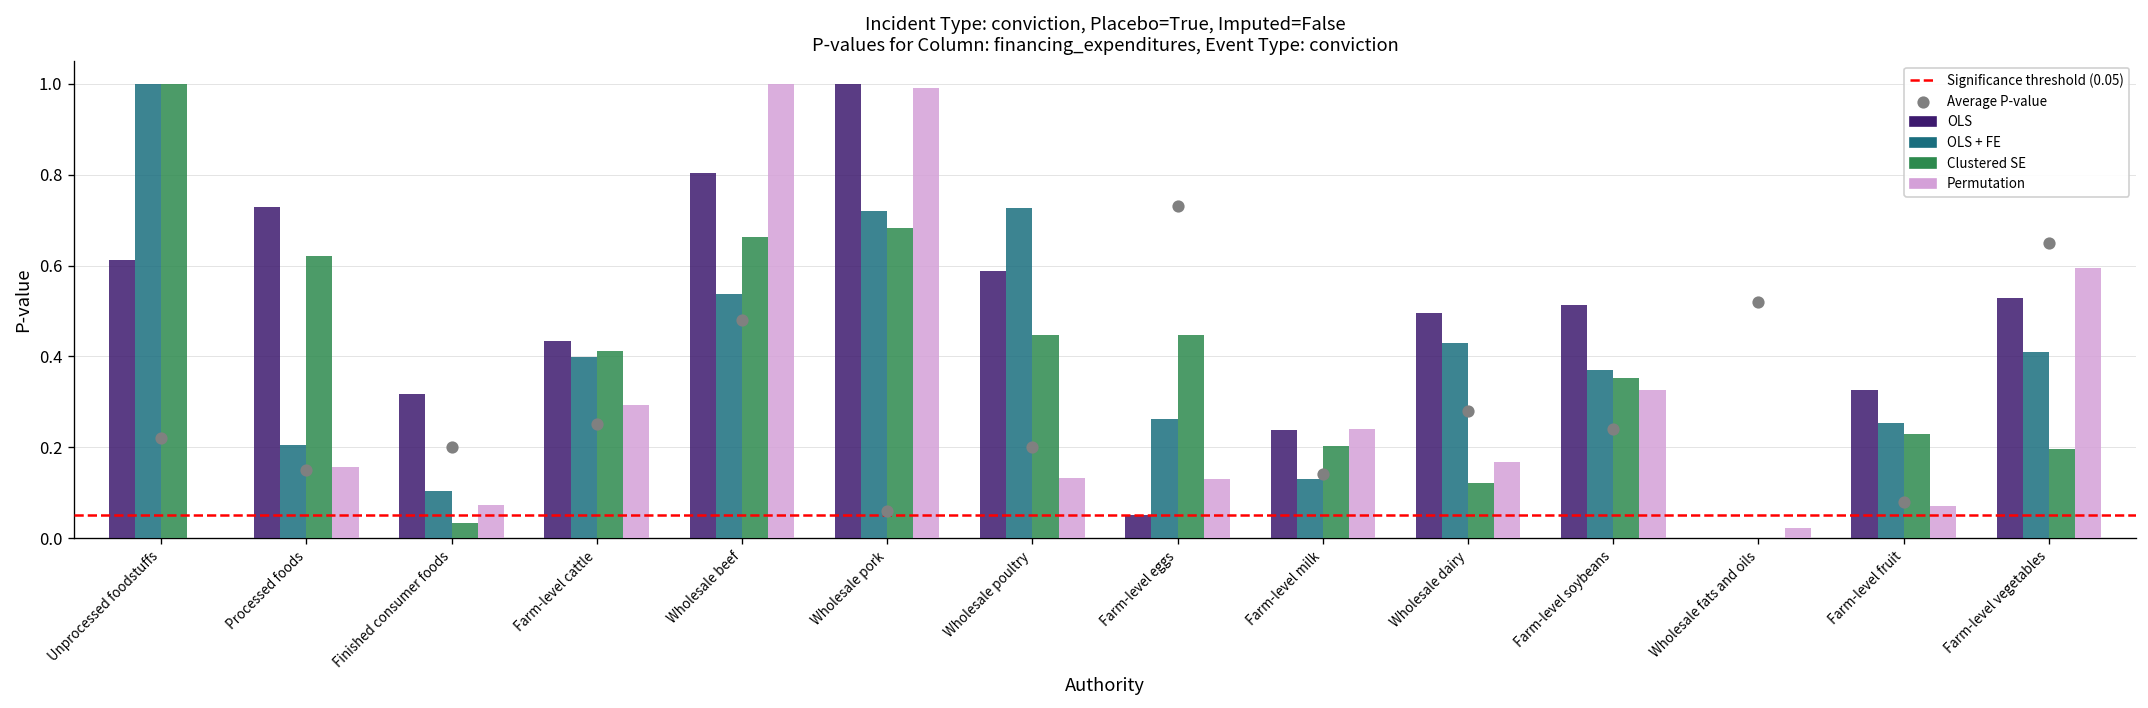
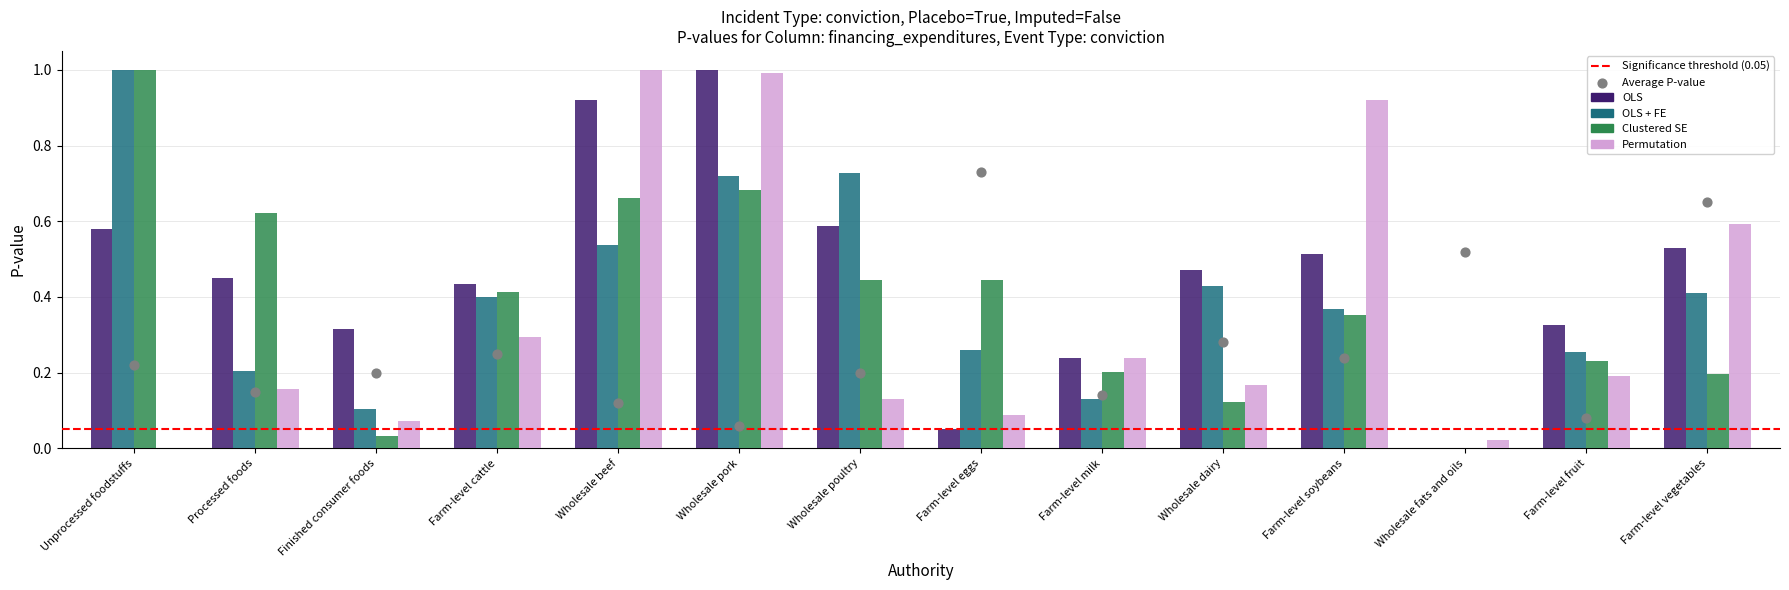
  {
    "OLS": {
-     "Unprocessed foodstuffs": 0.61,
-     "Processed foods": 0.73,
+     "Unprocessed foodstuffs": 0.58,
+     "Processed foods": 0.45,
      "Finished consumer foods": 0.32,
      "Farm-level cattle": 0.43,
-     "Wholesale beef": 0.80,
+     "Wholesale beef": 0.92,
      "Wholesale pork": 1.00,
      "Wholesale poultry": 0.59,
      "Farm-level eggs": 0.05,
      "Farm-level milk": 0.24,
-     "Wholesale dairy": 0.50,
+     "Wholesale dairy": 0.47,
      "Farm-level soybeans": 0.51,
      "Wholesale fats and oils": 0.00,
      "Farm-level fruit": 0.33,
      "Farm-level vegetables": 0.53
    },
    "Average P-value": {
-     "Wholesale beef": 0.48
+     "Wholesale beef": 0.12
    },
    "Permutation": {
      "Unprocessed foodstuffs": 0.00,
      "Processed foods": 0.16,
      "Finished consumer foods": 0.07,
      "Farm-level cattle": 0.29,
      "Wholesale beef": 1.00,
      "Wholesale pork": 0.99,
      "Wholesale poultry": 0.13,
-     "Farm-level eggs": 0.13,
+     "Farm-level eggs": 0.09,
      "Farm-level milk": 0.24,
      "Wholesale dairy": 0.17,
-     "Farm-level soybeans": 0.33,
+     "Farm-level soybeans": 0.92,
      "Wholesale fats and oils": 0.02,
-     "Farm-level fruit": 0.07,
+     "Farm-level fruit": 0.19,
      "Farm-level vegetables": 0.59
    }
  }
